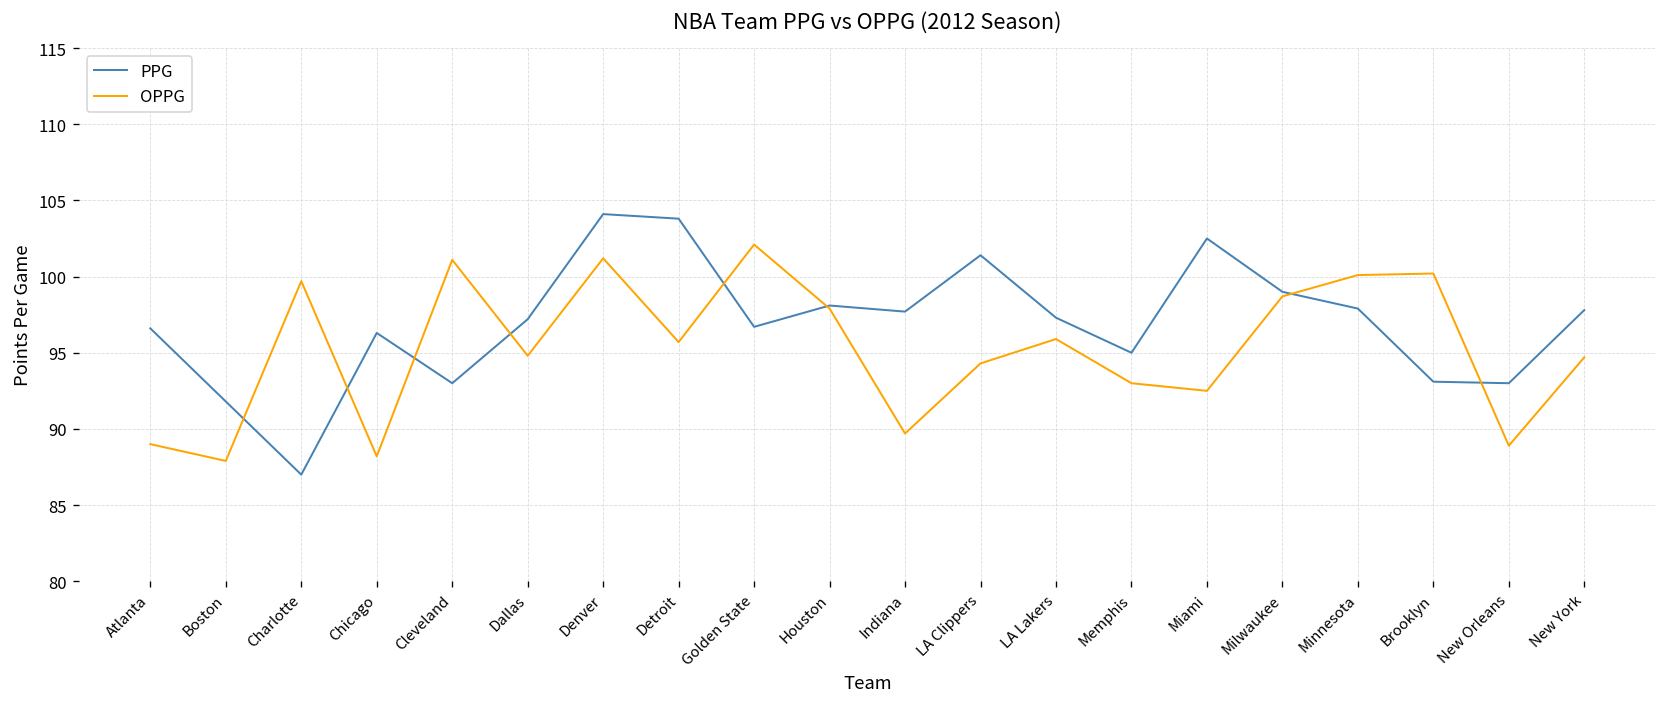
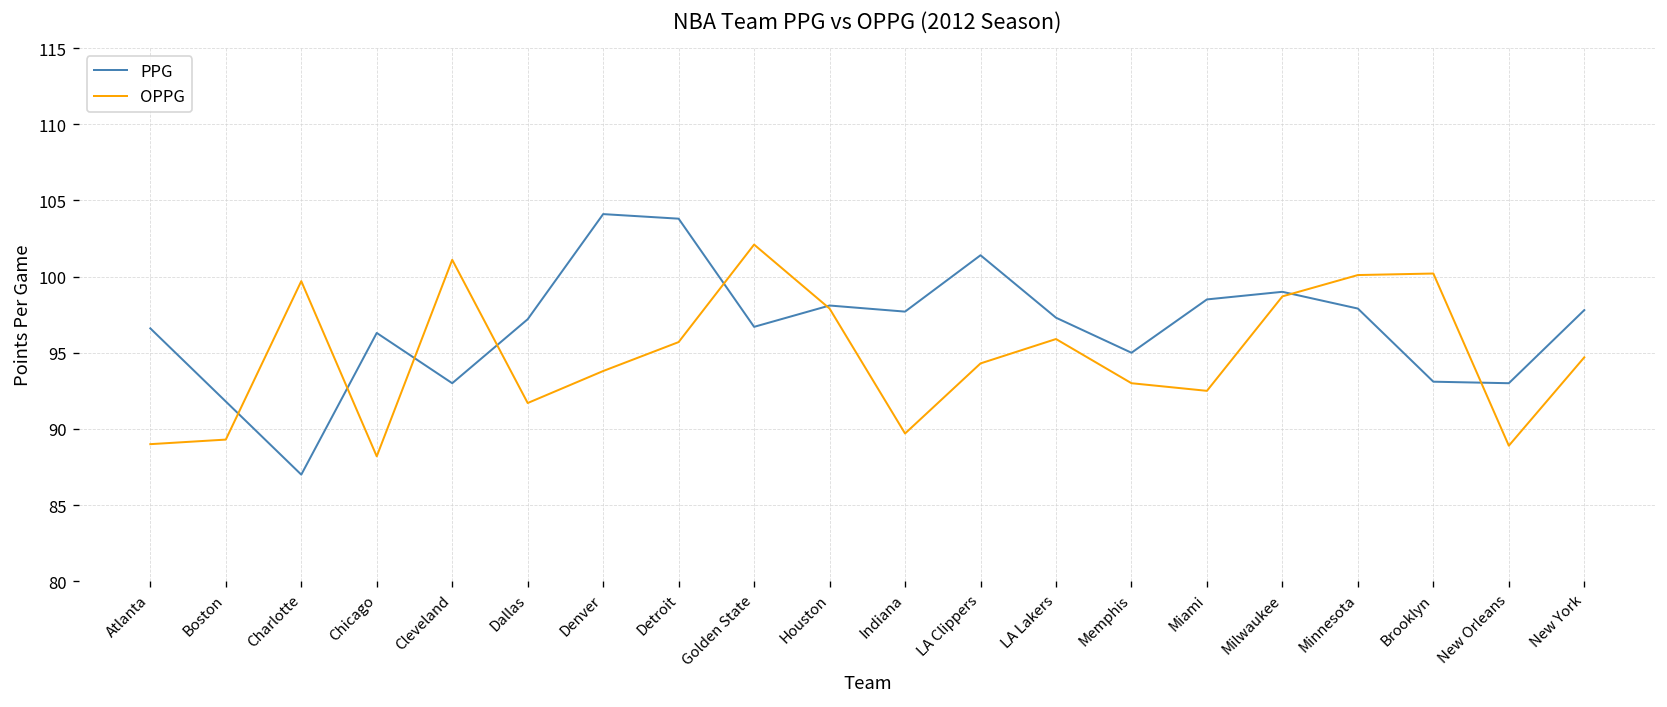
  {
    "PPG": {
      "Atlanta": 96.6,
      "Boston": 91.8,
      "Charlotte": 87.0,
      "Chicago": 96.3,
      "Cleveland": 93.0,
      "Dallas": 97.2,
      "Denver": 104.1,
      "Detroit": 103.8,
      "Golden State": 96.7,
      "Houston": 98.1,
      "Indiana": 97.7,
      "LA Clippers": 101.4,
      "LA Lakers": 97.3,
      "Memphis": 95.0,
-     "Miami": 102.5,
+     "Miami": 98.5,
      "Milwaukee": 99.0,
      "Minnesota": 97.9,
      "Brooklyn": 93.1,
      "New Orleans": 93.0,
      "New York": 97.8
    },
    "OPPG": {
      "Atlanta": 89.0,
-     "Boston": 87.9,
+     "Boston": 89.3,
      "Charlotte": 99.7,
      "Chicago": 88.2,
      "Cleveland": 101.1,
-     "Dallas": 94.8,
-     "Denver": 101.2,
+     "Dallas": 91.7,
+     "Denver": 93.8,
      "Detroit": 95.7,
      "Golden State": 102.1,
      "Houston": 97.9,
      "Indiana": 89.7,
      "LA Clippers": 94.3,
      "LA Lakers": 95.9,
      "Memphis": 93.0,
      "Miami": 92.5,
      "Milwaukee": 98.7,
      "Minnesota": 100.1,
      "Brooklyn": 100.2,
      "New Orleans": 88.9,
      "New York": 94.7
    }
  }
